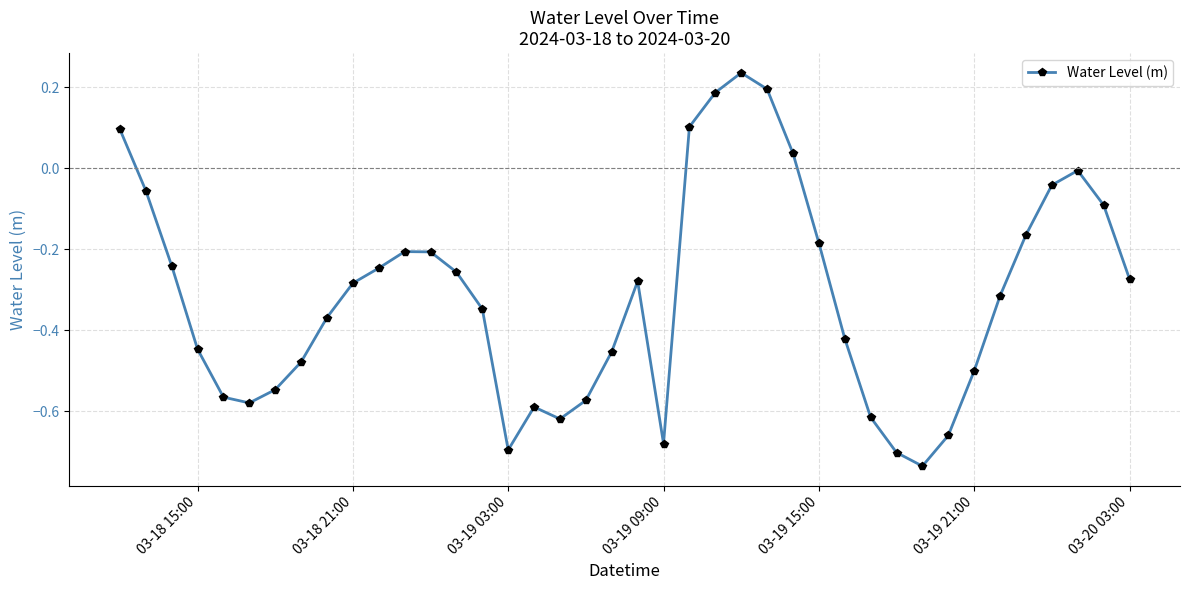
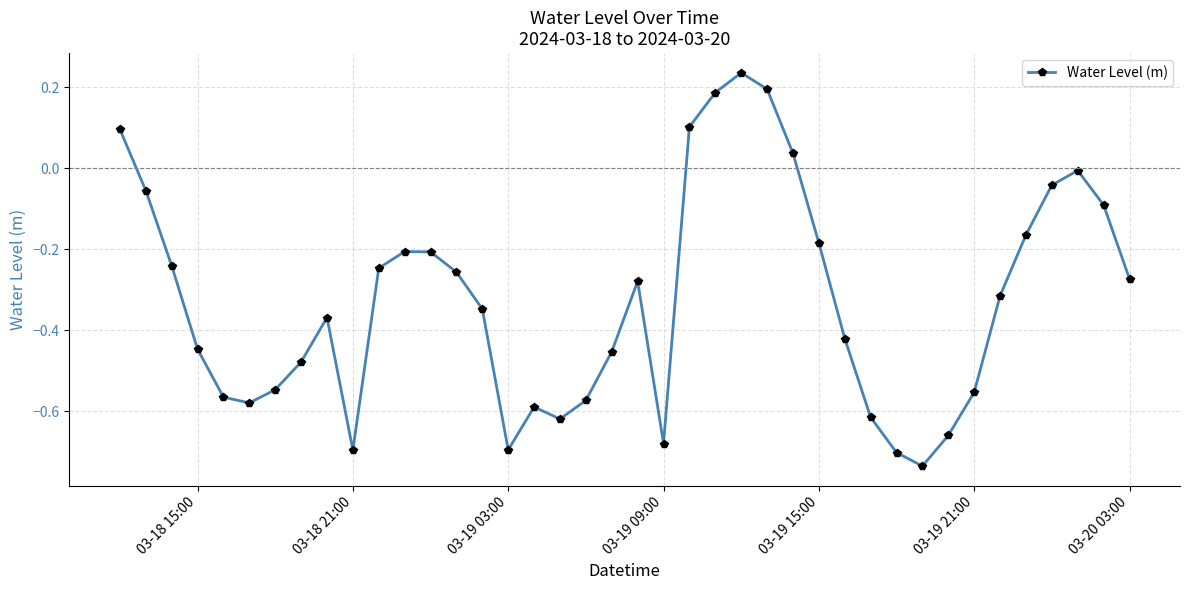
  {
    "03-18 15:00": -0.45,
-   "03-18 21:00": -0.28,
+   "03-18 21:00": -0.70,
    "03-19 03:00": -0.70,
    "03-19 09:00": -0.68,
    "03-19 15:00": -0.18,
-   "03-19 21:00": -0.50,
+   "03-19 21:00": -0.55,
    "03-20 03:00": -0.27
  }
